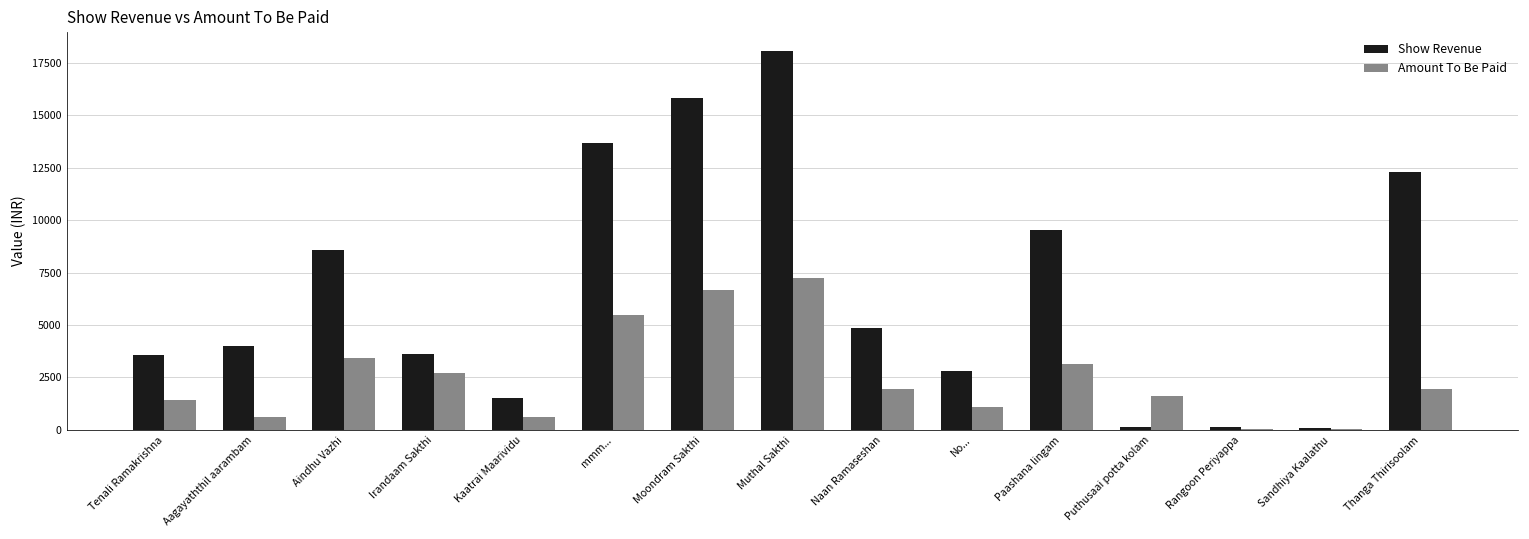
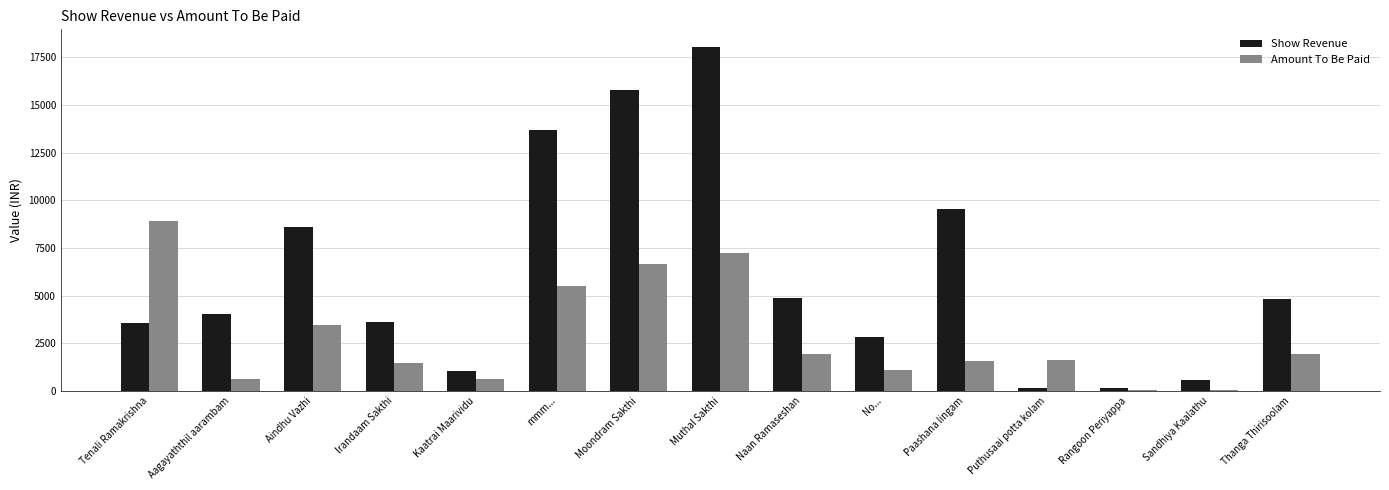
  {
    "Show Revenue": {
      "Tenali Ramakrishna": 3600,
      "Aagayaththil aarambam": 4000,
      "Aindhu Vazhi": 8600,
      "Irandaam Sakthi": 3600,
-     "Kaatrai Maarividu": 1500,
+     "Kaatrai Maarividu": 1000,
      "mmm...": 13700,
      "Moondram Sakthi": 15800,
      "Muthal Sakthi": 18100,
      "Naan Ramaseshan": 4900,
      "No...": 2800,
      "Paashana lingam": 9500,
      "Puthusaai potta kolam": 200,
      "Rangoon Periyappa": 100,
-     "Sandhiya Kaalathu": 100,
-     "Thanga Thirisoolam": 12300
+     "Sandhiya Kaalathu": 600,
+     "Thanga Thirisoolam": 4800
    },
    "Amount To Be Paid": {
-     "Tenali Ramakrishna": 1400,
+     "Tenali Ramakrishna": 8900,
      "Aagayaththil aarambam": 600,
      "Aindhu Vazhi": 3400,
-     "Irandaam Sakthi": 2700,
+     "Irandaam Sakthi": 1400,
      "Kaatrai Maarividu": 600,
      "mmm...": 5500,
      "Moondram Sakthi": 6700,
      "Muthal Sakthi": 7200,
      "Naan Ramaseshan": 1900,
      "No...": 1100,
-     "Paashana lingam": 3100,
+     "Paashana lingam": 1600,
      "Puthusaai potta kolam": 1600,
      "Thanga Thirisoolam": 1900
    }
  }
